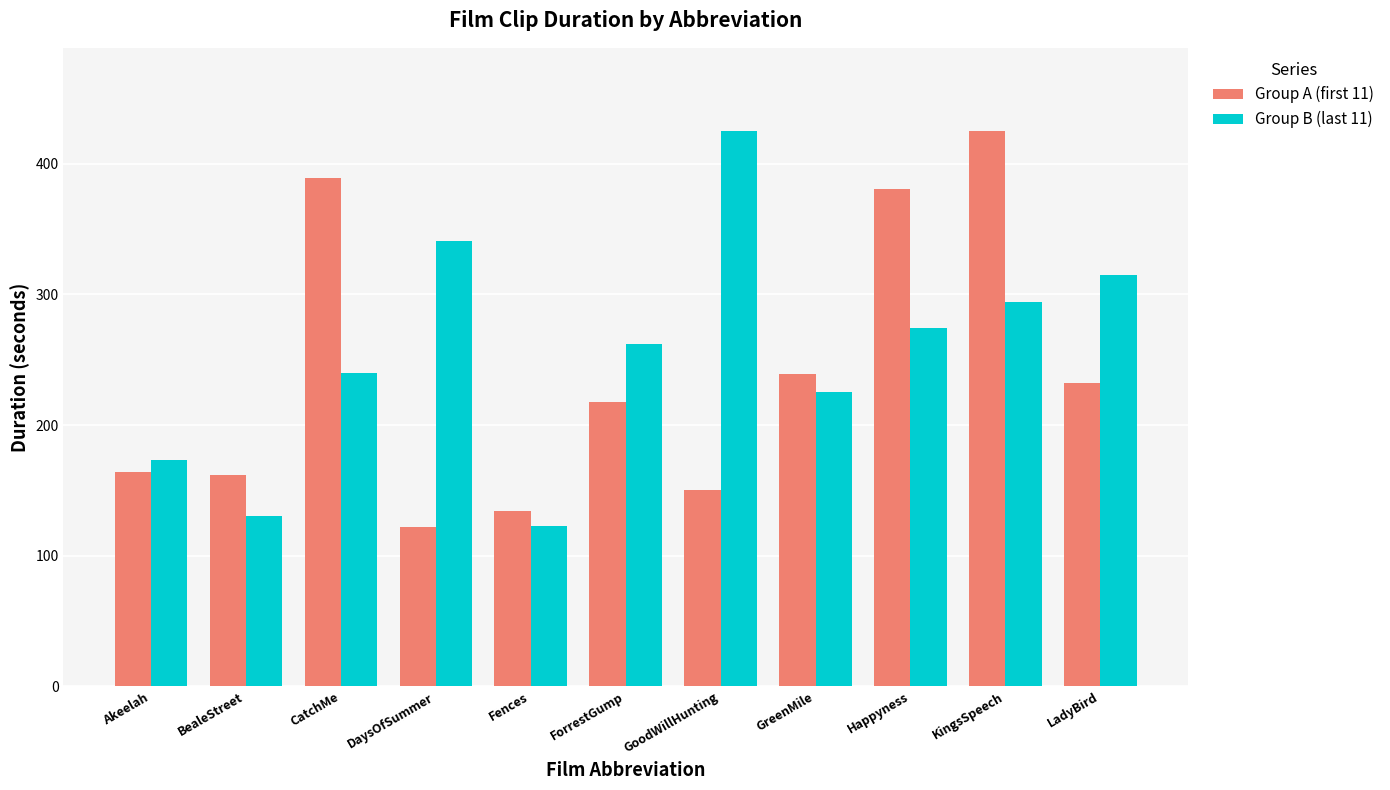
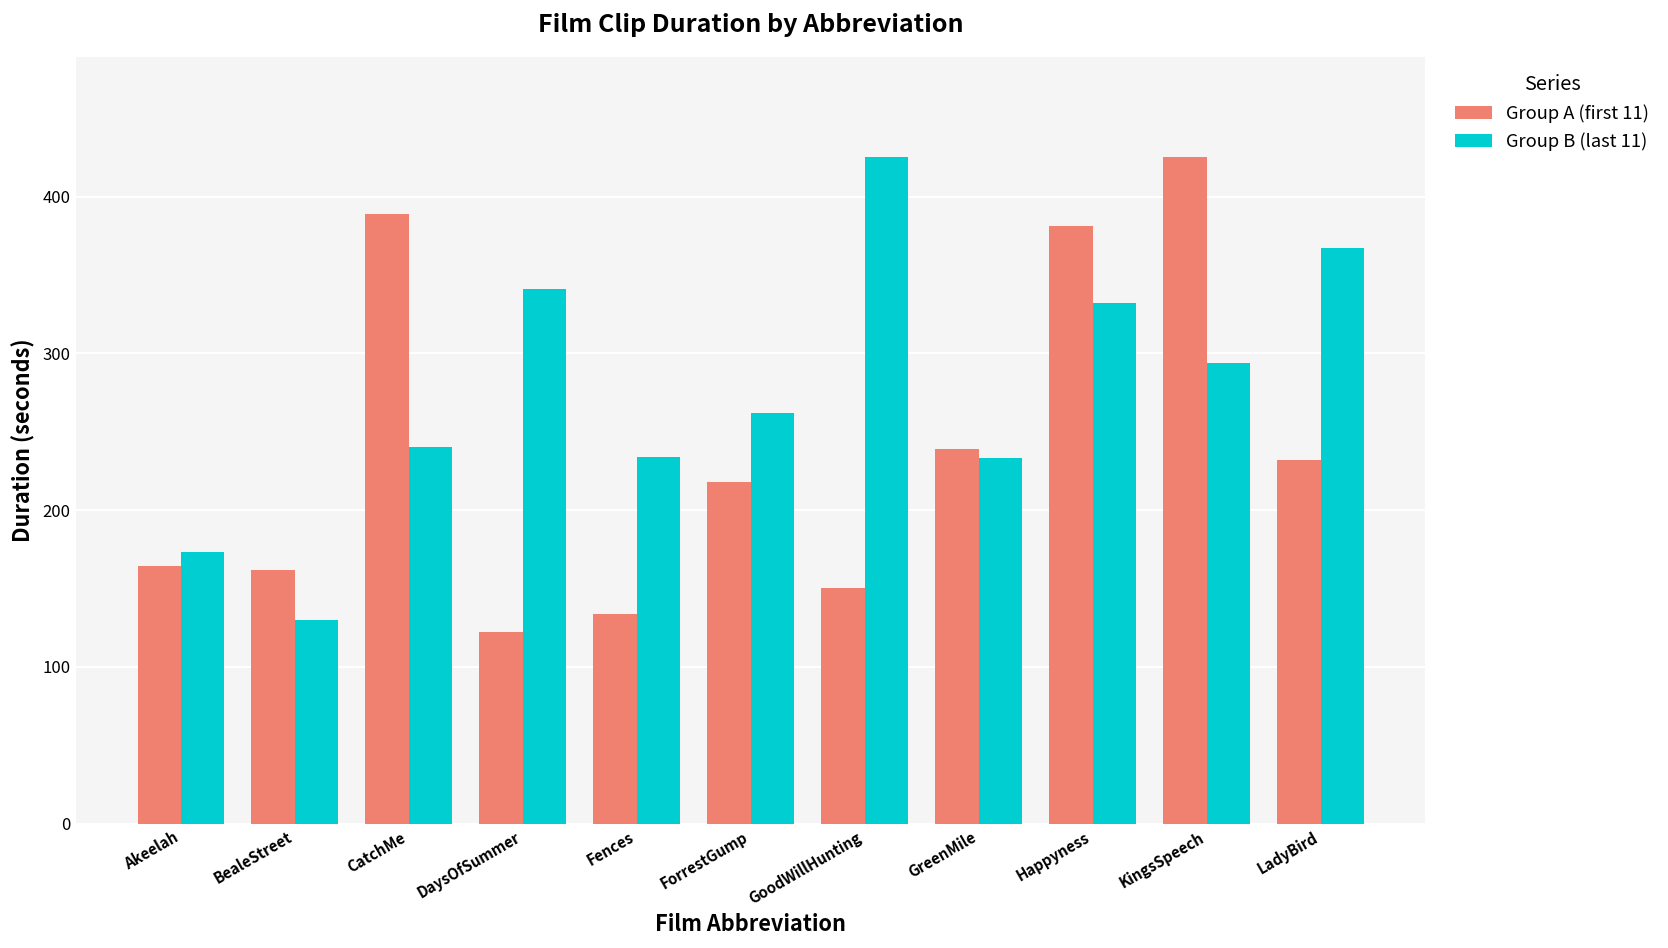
  {
    "Group A (first 11)": {
      "Akeelah": 164,
      "BealeStreet": 162,
      "CatchMe": 389,
      "DaysOfSummer": 122,
      "Fences": 134,
      "ForrestGump": 218,
      "GoodWillHunting": 150,
      "GreenMile": 239,
      "Happyness": 381,
      "KingsSpeech": 425,
      "LadyBird": 232
    },
    "Group B (last 11)": {
      "Akeelah": 173,
      "BealeStreet": 130,
      "CatchMe": 240,
      "DaysOfSummer": 341,
-     "Fences": 123,
+     "Fences": 234,
      "ForrestGump": 262,
      "GoodWillHunting": 425,
-     "GreenMile": 225,
-     "Happyness": 274,
+     "GreenMile": 233,
+     "Happyness": 332,
      "KingsSpeech": 294,
-     "LadyBird": 315
+     "LadyBird": 367
    }
  }
